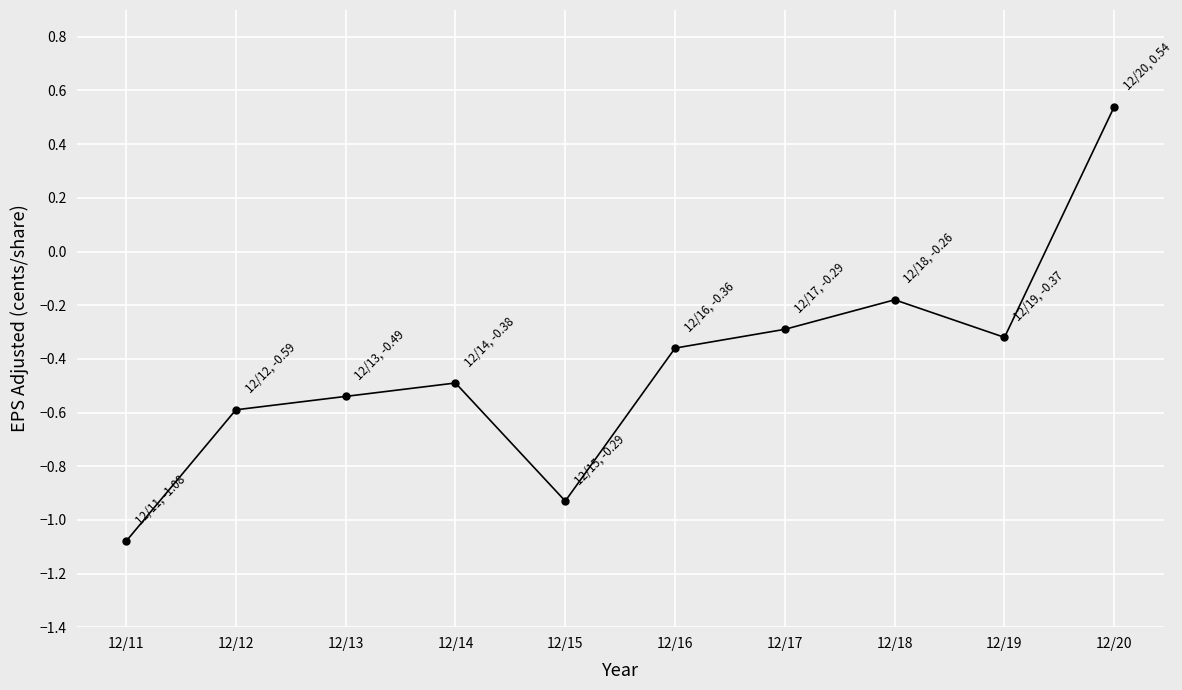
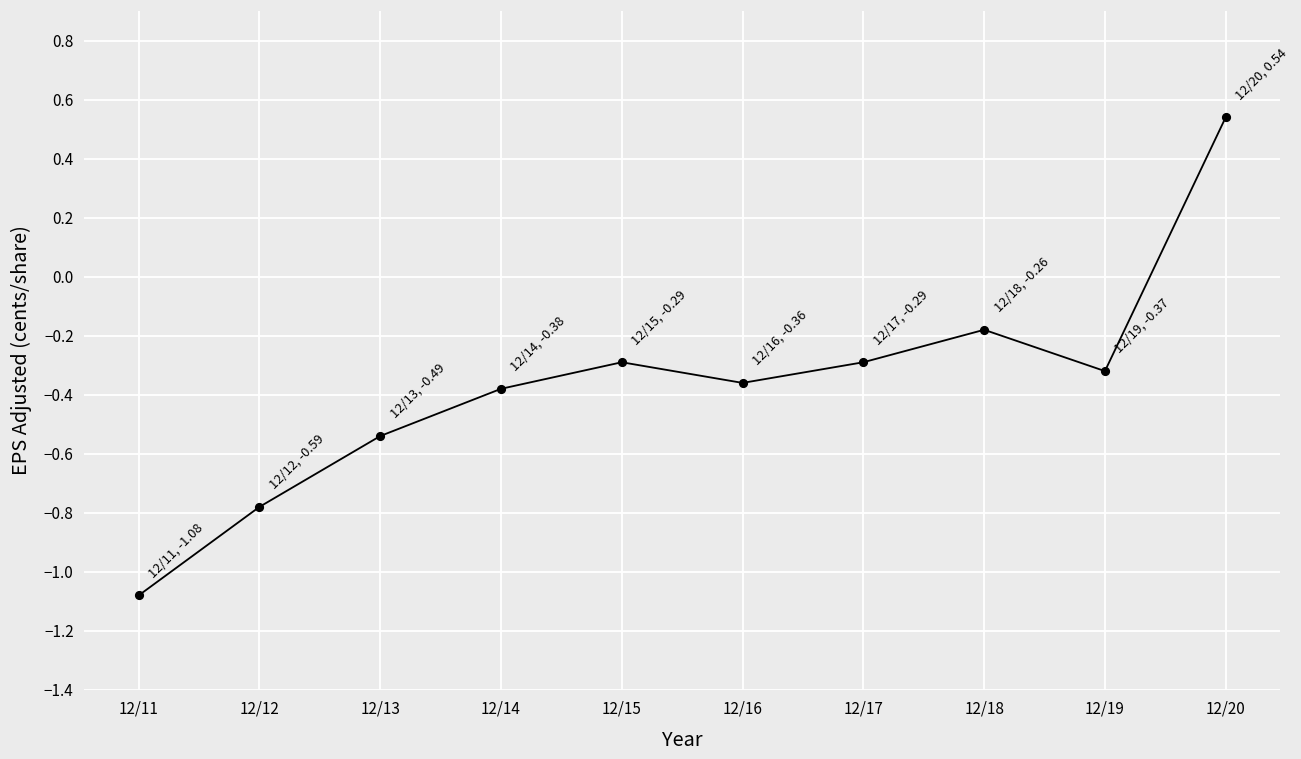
  {
-   "12/12": -0.59,
-   "12/14": -0.49,
-   "12/15": -0.93
+   "12/12": -0.78,
+   "12/14": -0.38,
+   "12/15": -0.29
  }
